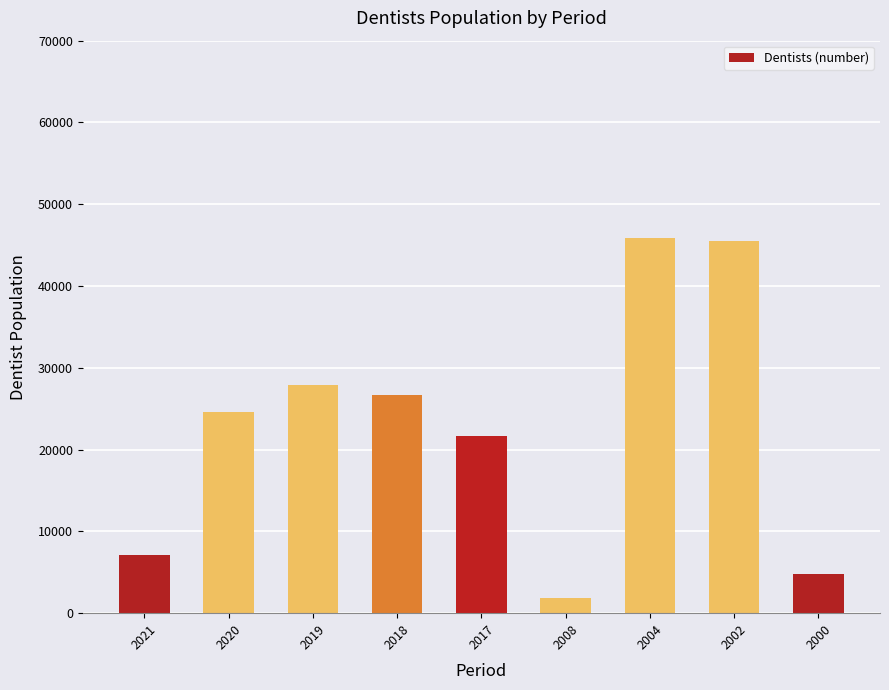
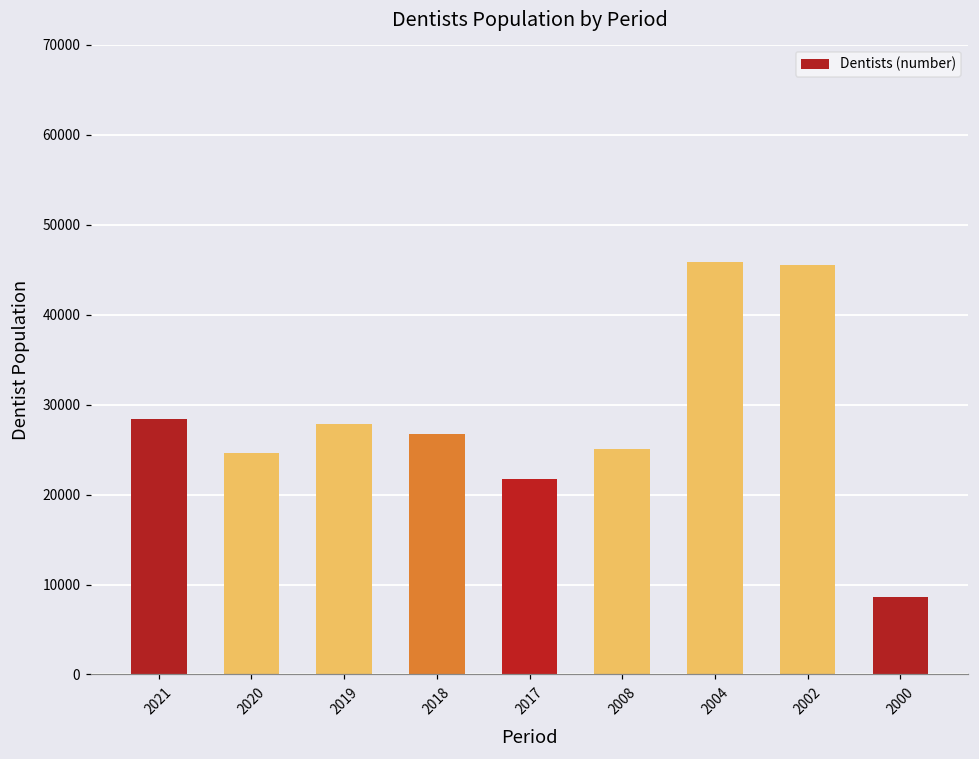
  {
-   "2021": 7000,
+   "2021": 28000,
    "2020": 25000,
    "2019": 28000,
    "2018": 27000,
    "2017": 22000,
-   "2008": 2000,
+   "2008": 25000,
    "2004": 46000,
    "2002": 46000,
-   "2000": 5000
+   "2000": 9000
  }
